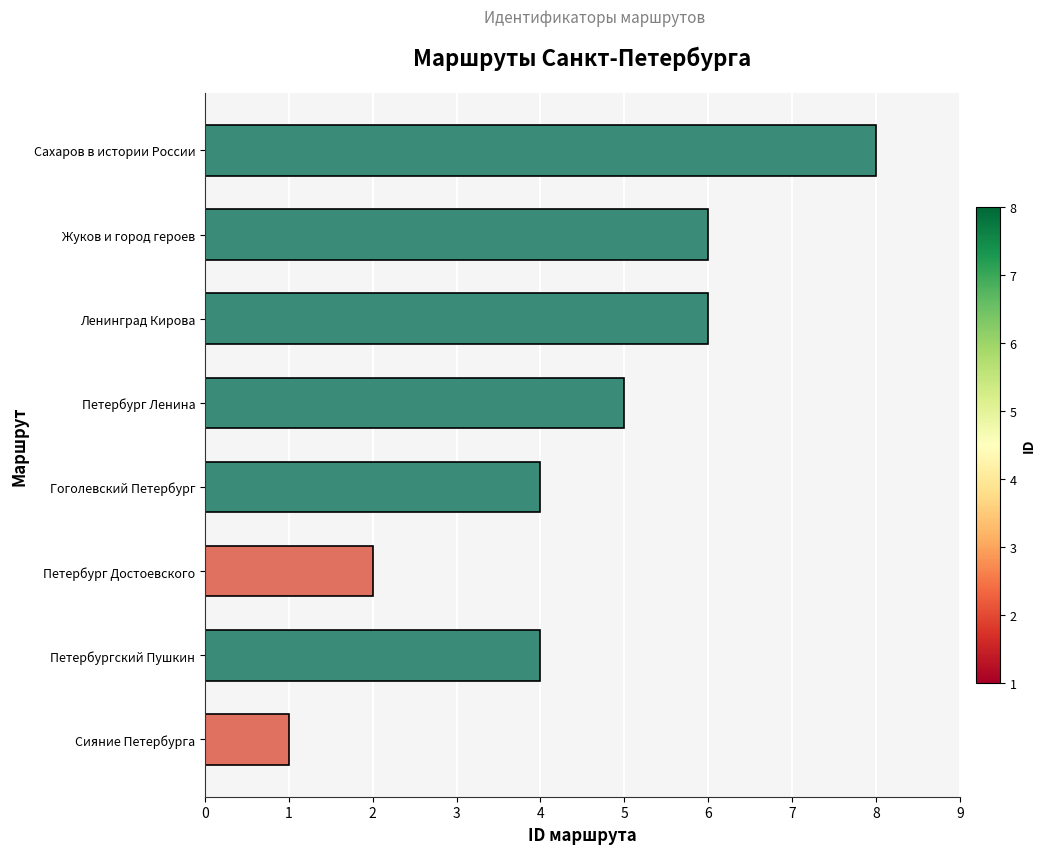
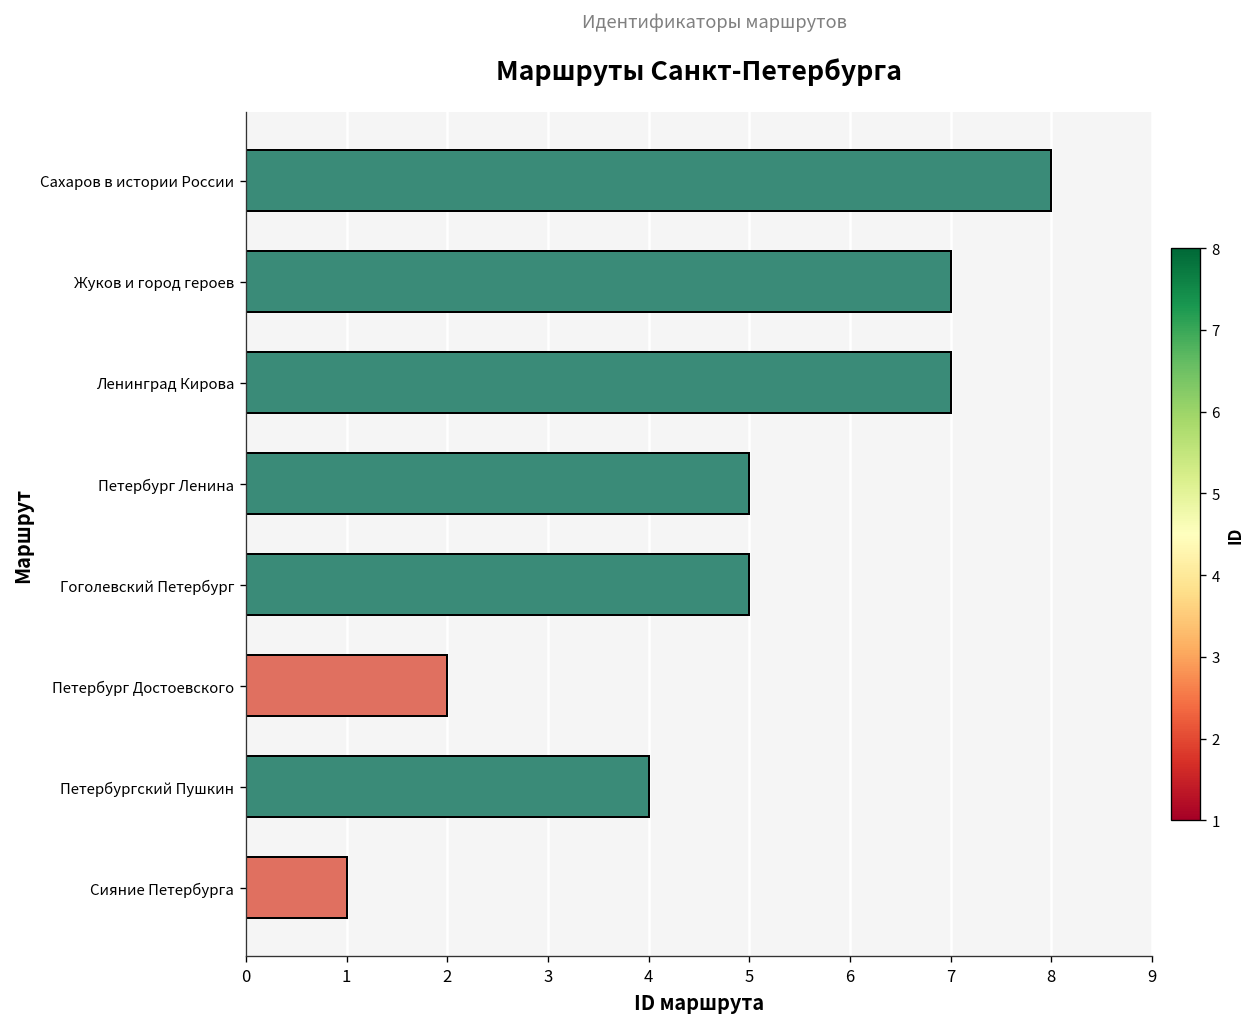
  {
    "Сахаров в истории России": 8,
-   "Жуков и город героев": 6,
-   "Ленинград Кирова": 6,
+   "Жуков и город героев": 7,
+   "Ленинград Кирова": 7,
    "Петербург Ленина": 5,
-   "Гоголевский Петербург": 4,
+   "Гоголевский Петербург": 5,
    "Петербург Достоевского": 2,
    "Петербургский Пушкин": 4,
    "Сияние Петербурга": 1
  }
